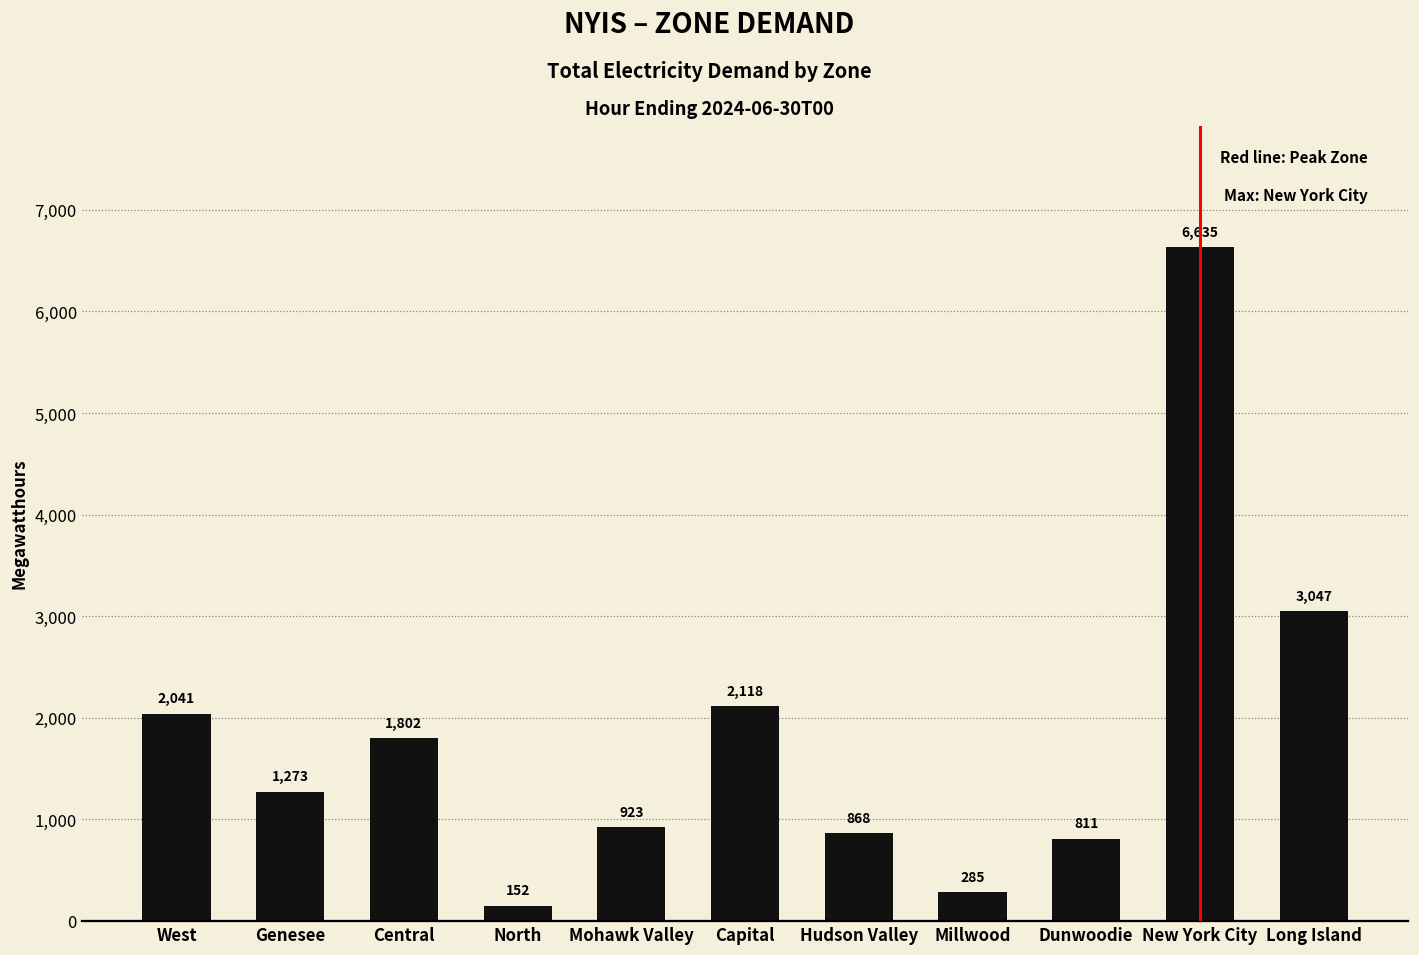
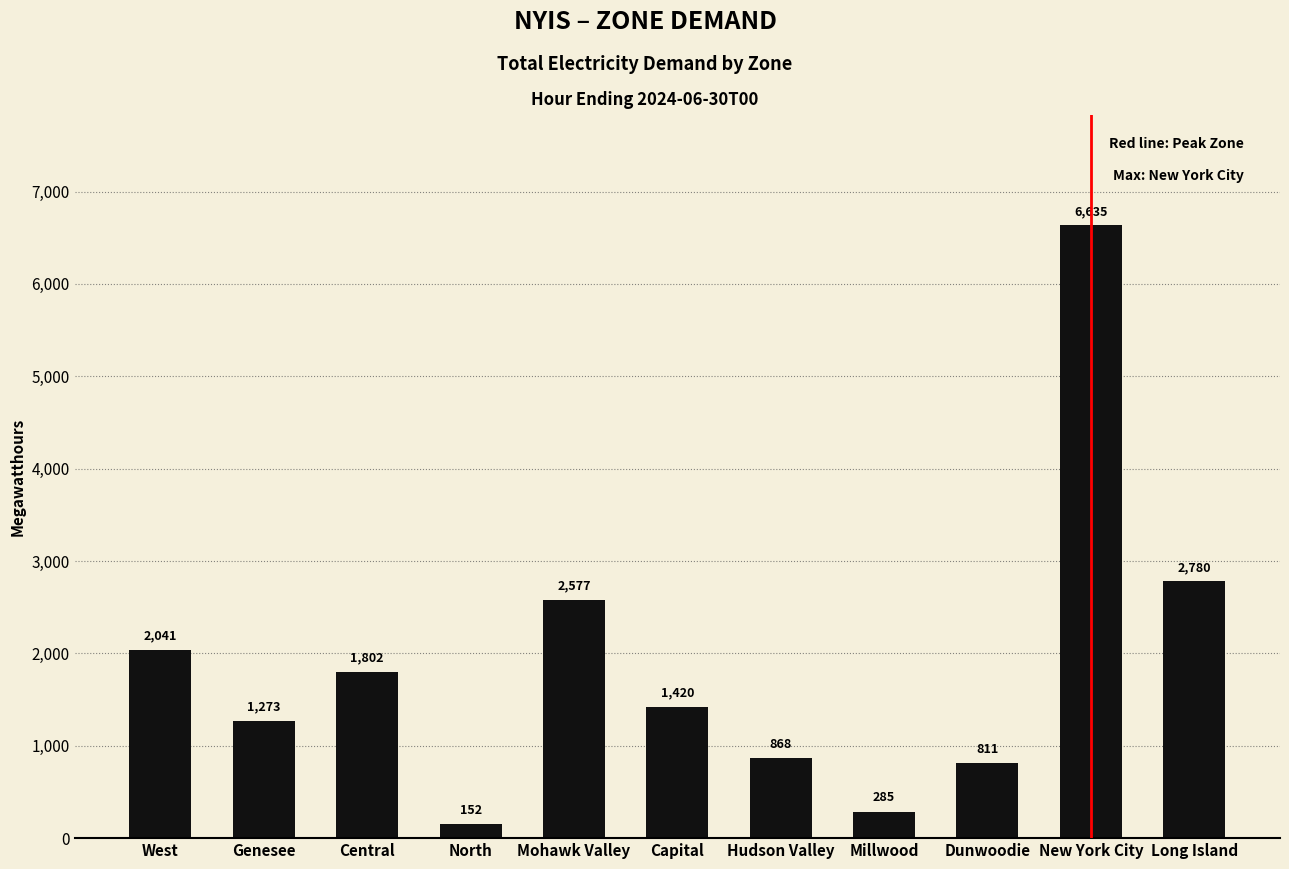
  {
    "West": "2,041",
    "Genesee": "1,273",
    "Central": "1,802",
    "North": "152",
-   "Mohawk Valley": "923",
-   "Capital": "2,118",
+   "Mohawk Valley": "2,577",
+   "Capital": "1,420",
    "Hudson Valley": "868",
    "Millwood": "285",
    "Dunwoodie": "811",
    "New York City": "6,635",
-   "Long Island": "3,047"
+   "Long Island": "2,780"
  }
